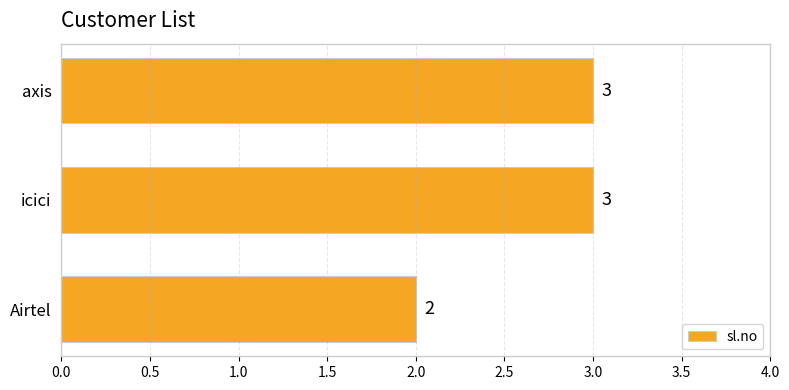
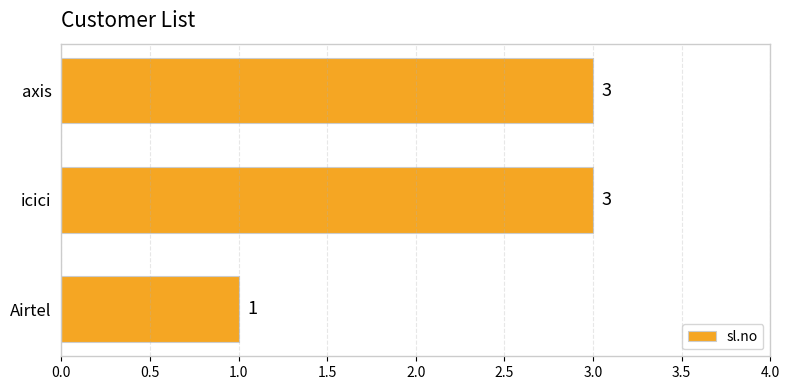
  {
    "axis": 3,
    "icici": 3,
-   "Airtel": 2
+   "Airtel": 1
  }
